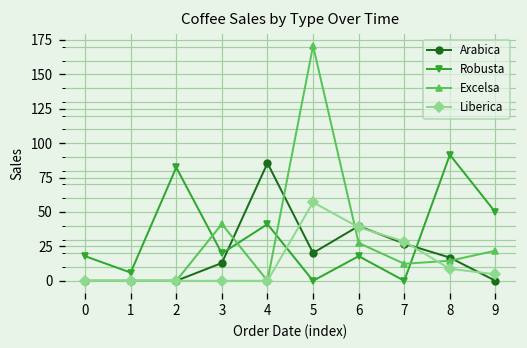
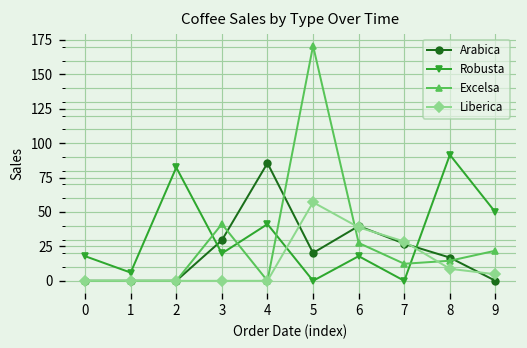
  {
    "Arabica": {
-     "3": 13,
+     "3": 29,
      "4": 86,
      "5": 20,
      "8": 17,
      "9": 0
    },
    "Robusta": {
      "0": 18,
      "1": 6,
      "2": 82,
      "3": 20,
      "4": 41,
      "5": 0,
      "6": 18,
      "7": 0,
      "8": 92,
      "9": 50
    },
    "Excelsa": {
      "3": 41,
      "5": 171,
      "6": 28,
      "7": 12,
      "8": 15,
      "9": 22
    },
    "Liberica": {
      "3": 0,
      "5": 57,
      "8": 9,
      "9": 5
    }
  }
